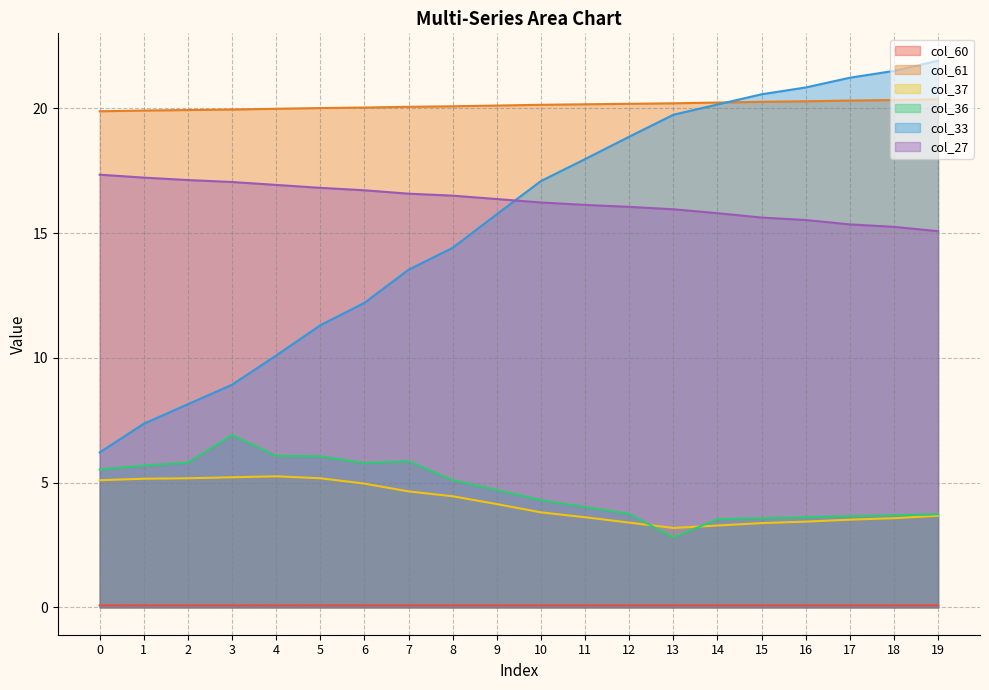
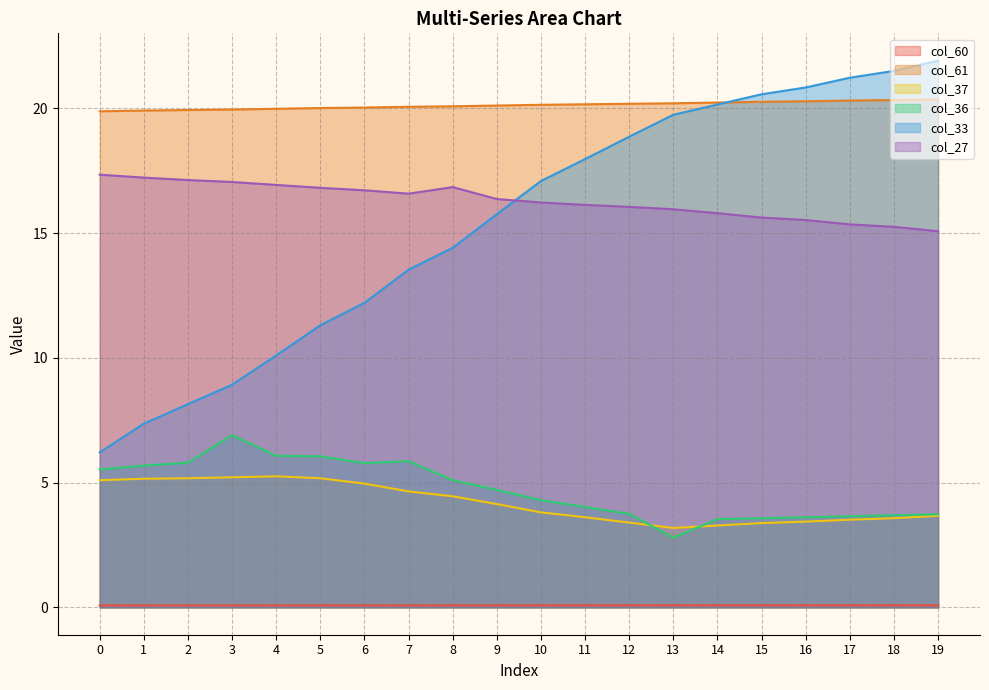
  {
    "col_36": {
      "0": 5.5,
      "1": 5.7,
      "2": 5.8,
      "3": 6.9,
      "4": 6.1,
      "5": 6.1,
      "6": 5.8,
      "7": 5.9,
      "8": 5.1,
      "9": 4.7,
      "10": 4.3,
      "11": 4.0,
      "12": 3.7,
      "13": 2.8,
      "14": 3.5,
      "15": 3.6,
      "16": 3.6,
      "17": 3.7,
      "18": 3.7
    },
    "col_33": {
      "0": 6.2,
      "1": 7.4,
      "2": 8.1,
      "3": 8.9,
      "4": 10.1,
      "5": 11.3,
      "6": 12.2,
      "7": 13.5,
      "8": 14.4,
      "9": 15.8,
      "10": 17.1,
      "11": 18.0,
      "12": 18.9,
      "13": 19.7,
      "15": 20.6,
      "16": 20.8,
      "17": 21.2
    },
    "col_27": {
      "0": 17.3,
      "1": 17.2,
      "2": 17.1,
      "3": 17.0,
      "4": 16.9,
      "5": 16.8,
      "6": 16.7,
      "7": 16.6,
-     "8": 16.5,
+     "8": 16.8,
      "9": 16.4,
      "10": 16.2,
      "11": 16.1,
      "12": 16.1,
      "13": 16.0,
      "14": 15.8,
      "15": 15.6,
      "16": 15.5,
      "17": 15.3,
      "18": 15.3,
      "19": 15.1
    }
  }
